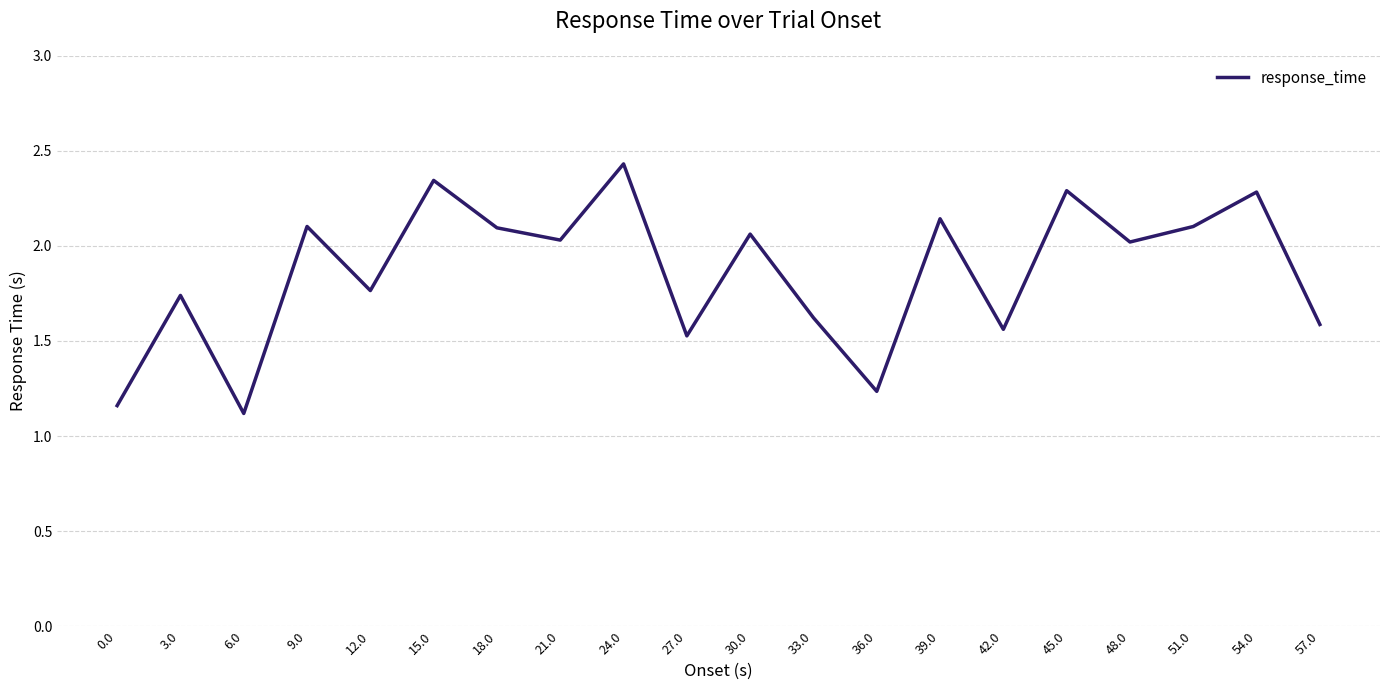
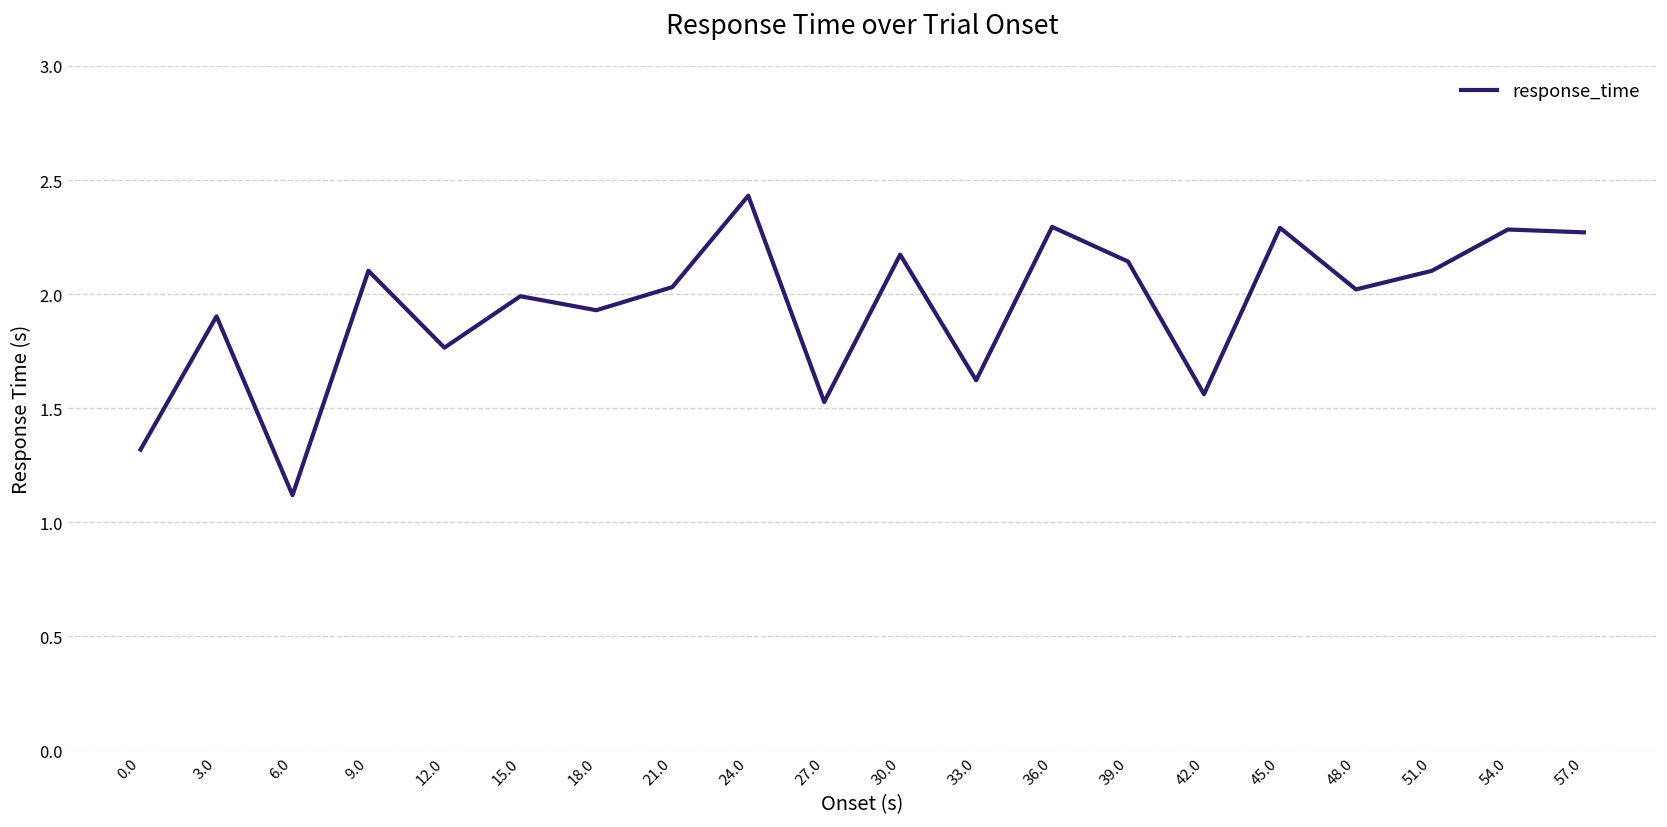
  {
-   "0.0": 1.16,
-   "3.0": 1.74,
+   "0.0": 1.32,
+   "3.0": 1.90,
    "6.0": 1.12,
    "9.0": 2.10,
    "12.0": 1.77,
-   "15.0": 2.34,
-   "18.0": 2.10,
+   "15.0": 1.99,
+   "18.0": 1.93,
    "21.0": 2.03,
    "24.0": 2.43,
    "27.0": 1.53,
-   "30.0": 2.06,
+   "30.0": 2.17,
    "33.0": 1.62,
-   "36.0": 1.23,
+   "36.0": 2.29,
    "39.0": 2.14,
    "42.0": 1.56,
    "45.0": 2.29,
    "48.0": 2.02,
    "51.0": 2.10,
    "54.0": 2.28,
-   "57.0": 1.59
+   "57.0": 2.27
  }
